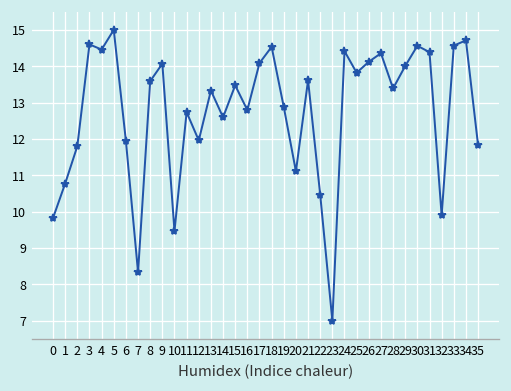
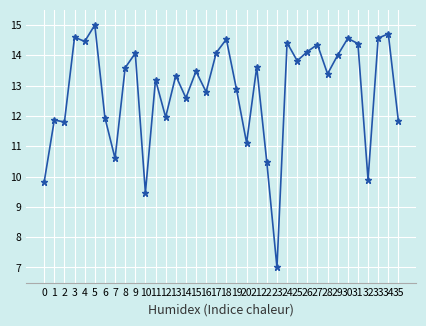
  {
    "0": 9.8,
-   "1": 10.8,
+   "1": 11.9,
    "2": 11.8,
    "3": 14.6,
    "4": 14.5,
    "5": 15.0,
    "6": 11.9,
-   "7": 8.3,
+   "7": 10.6,
    "8": 13.6,
    "9": 14.1,
    "10": 9.5,
-   "11": 12.7,
+   "11": 13.2,
    "12": 12.0,
    "13": 13.3,
    "14": 12.6,
    "15": 13.5,
    "16": 12.8,
    "17": 14.1,
    "18": 14.5,
    "19": 12.9,
    "20": 11.1,
    "21": 13.6,
    "22": 10.5,
    "23": 7.0,
    "24": 14.4,
    "25": 13.8,
    "26": 14.1,
    "27": 14.4,
    "28": 13.4,
    "29": 14.0,
    "30": 14.6,
    "31": 14.4,
    "32": 9.9,
    "33": 14.6,
    "34": 14.7,
    "35": 11.8
  }
